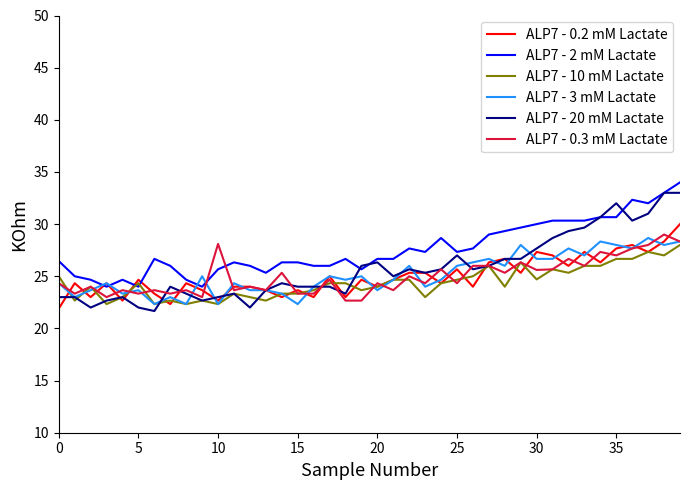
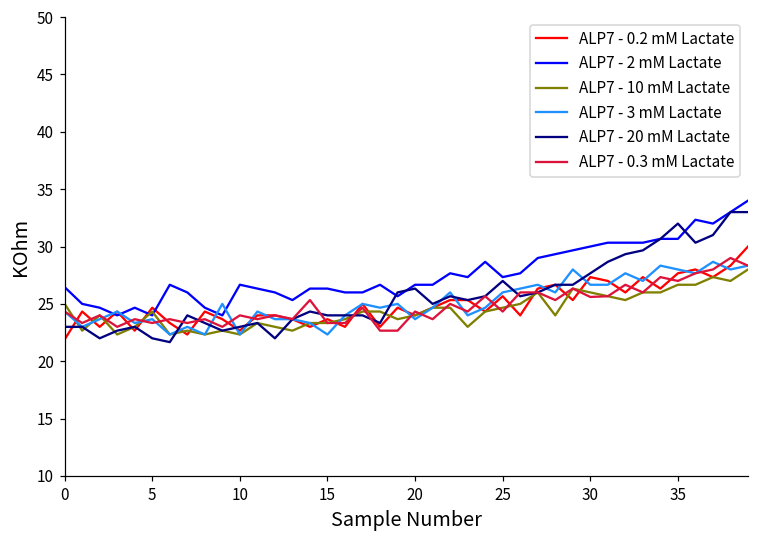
  {
    "ALP7 - 0.2 mM Lactate": {
      "0": 21.9,
      "5": 24.7,
      "10": 22.7,
      "15": 23.7,
      "25": 25.7,
      "30": 27.3,
      "35": 27.7
    },
    "ALP7 - 2 mM Lactate": {
      "0": 26.5,
      "5": 24.0,
-     "10": 25.7,
+     "10": 26.7,
      "15": 26.3,
      "20": 26.7,
      "25": 27.3,
      "30": 30.0,
      "35": 30.7
    },
    "ALP7 - 10 mM Lactate": {
      "0": 25.0,
      "5": 24.3,
      "25": 24.7,
-     "30": 24.7,
+     "30": 26.0,
      "35": 26.7
    },
    "ALP7 - 3 mM Lactate": {
      "5": 23.7,
      "15": 22.3,
      "20": 23.7,
      "25": 26.0,
      "30": 26.7,
      "35": 28.0
    },
    "ALP7 - 20 mM Lactate": {
      "0": 23.0,
      "5": 22.0,
      "10": 23.0,
      "15": 24.0,
      "20": 26.3,
      "25": 27.0,
      "30": 27.7,
      "35": 32.0
    },
    "ALP7 - 0.3 mM Lactate": {
      "5": 23.3,
-     "10": 28.1,
+     "10": 24.0,
      "20": 24.3,
      "25": 24.3,
      "30": 25.6,
      "35": 27.0
    }
  }
